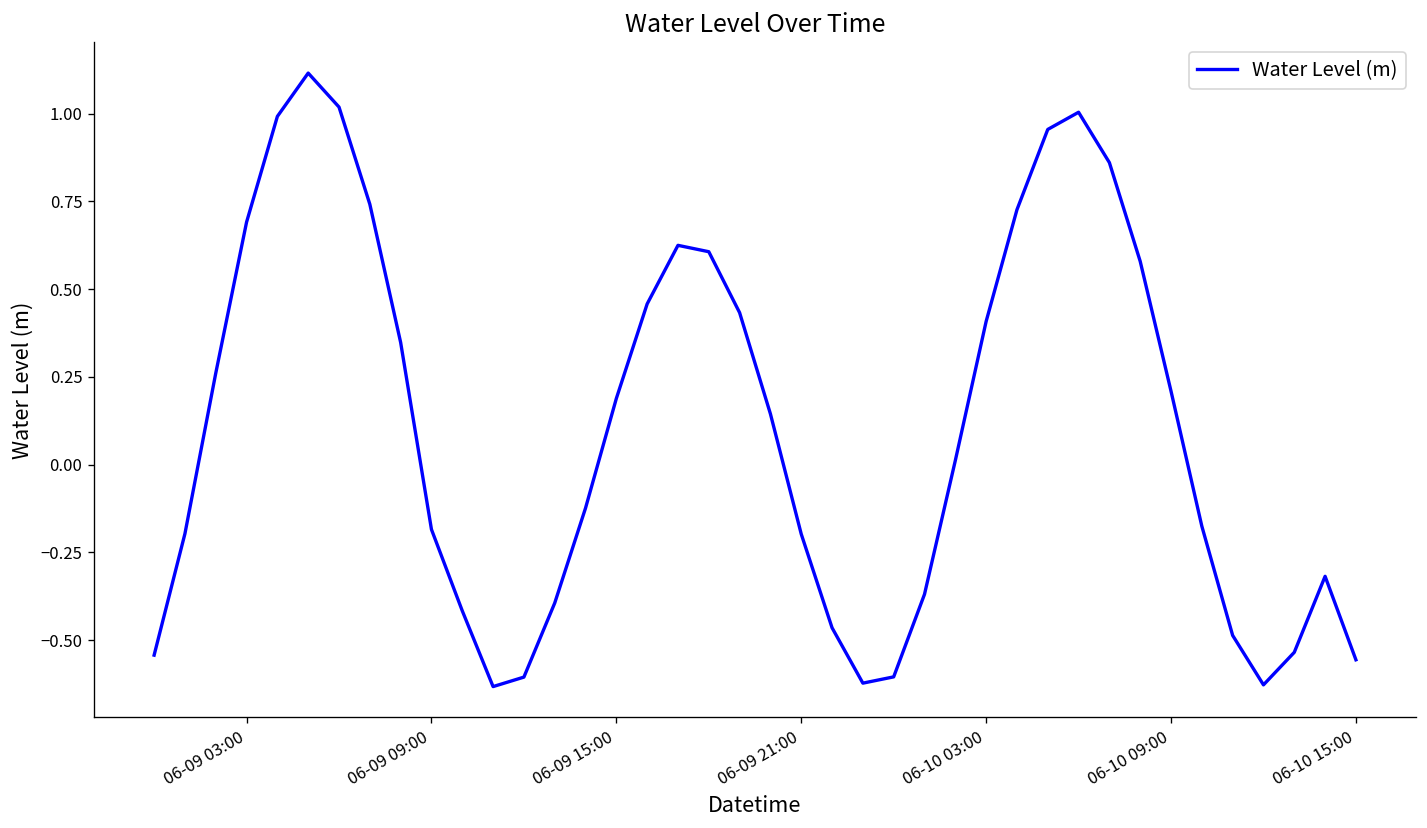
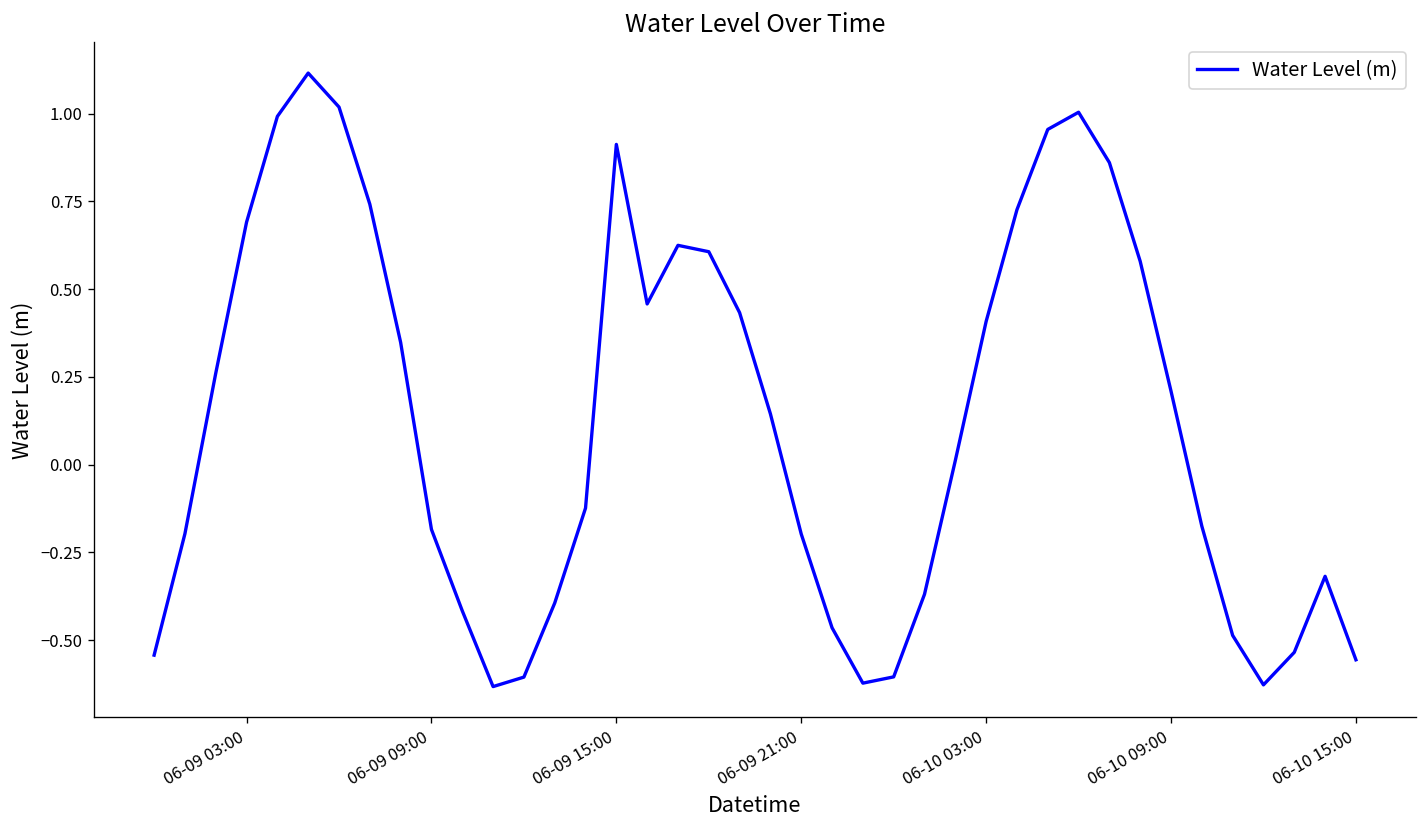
  {
    "06-09 03:00": 0.69,
    "06-09 09:00": -0.18,
-   "06-09 15:00": 0.19,
+   "06-09 15:00": 0.91,
    "06-09 21:00": -0.20,
    "06-10 03:00": 0.41,
    "06-10 09:00": 0.21,
    "06-10 15:00": -0.56
  }
